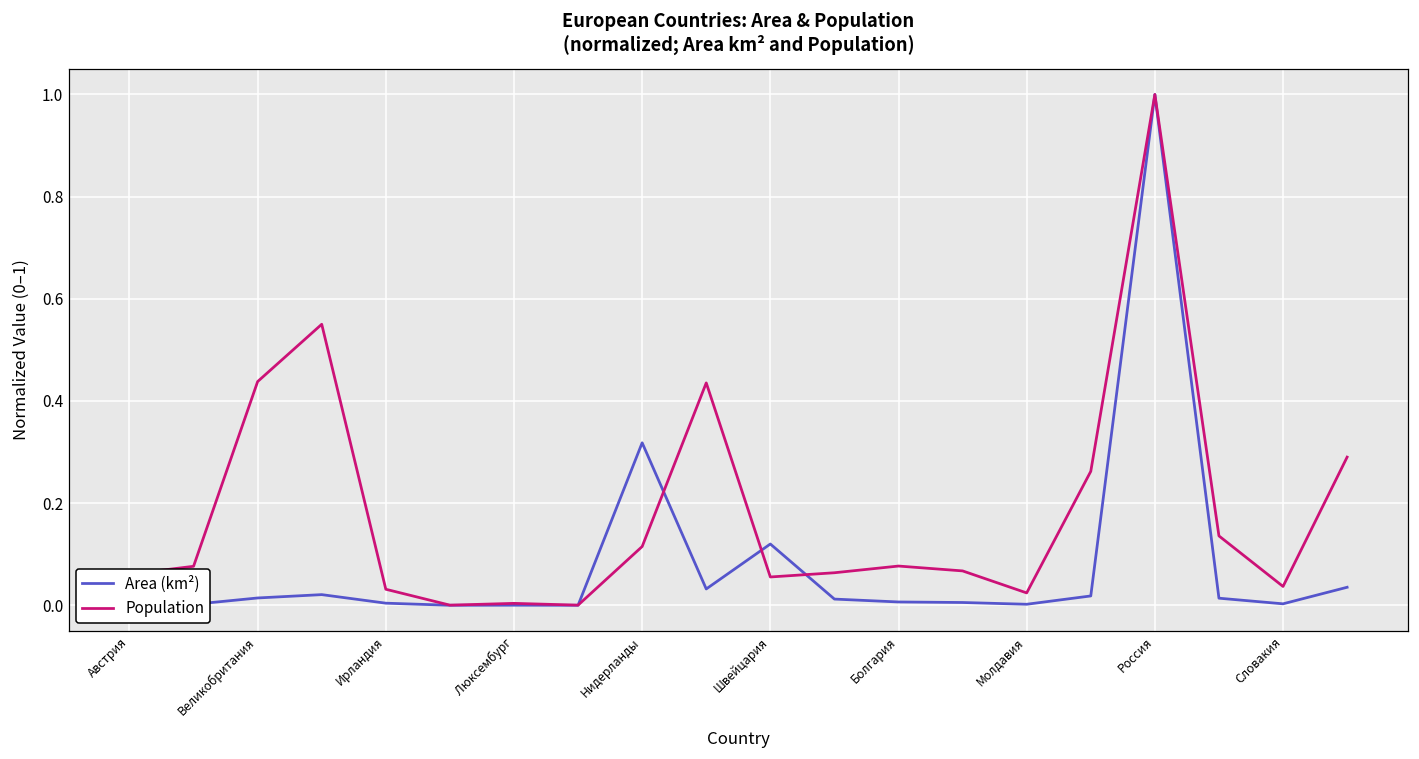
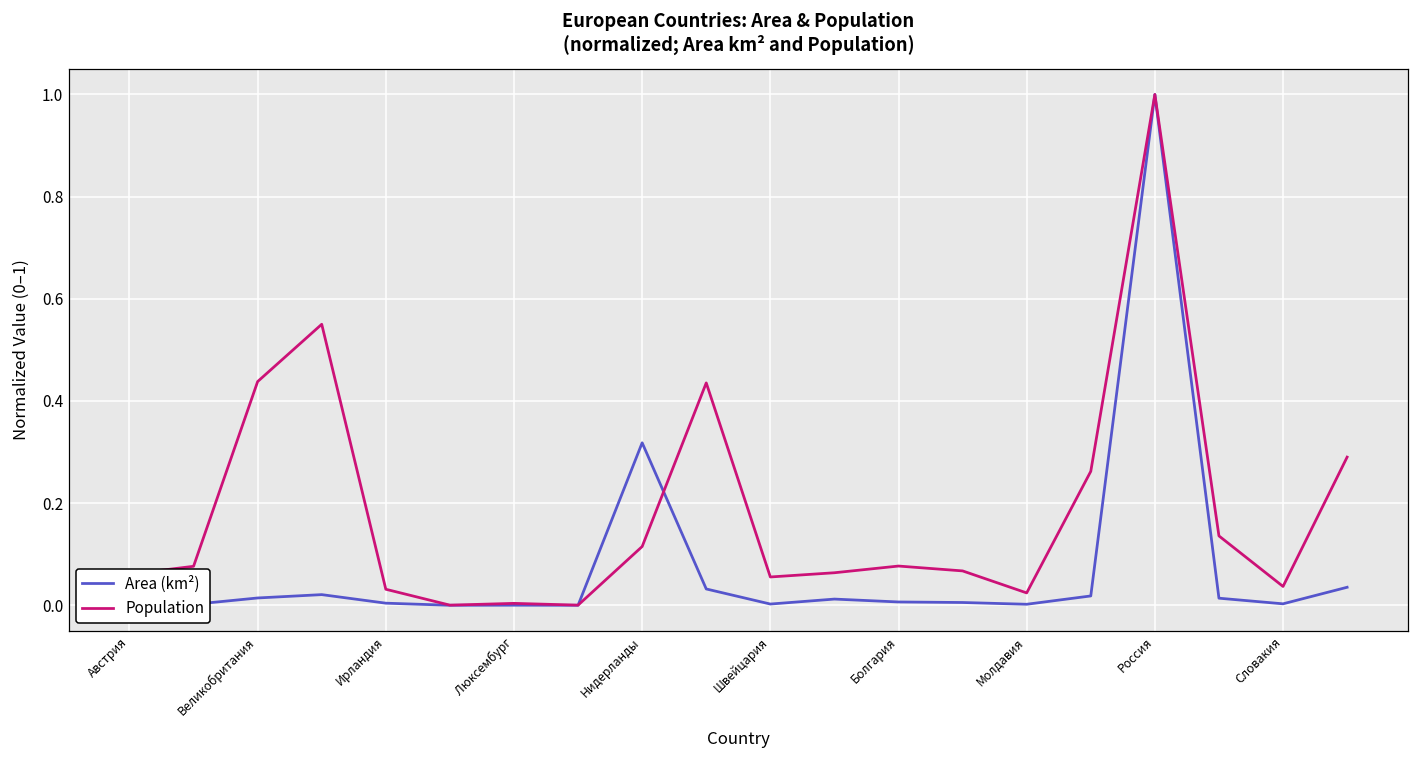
  {
    "Area (km²)": {
      "Великобритания": 0.01,
      "Ирландия": 0.00,
      "Нидерланды": 0.32,
-     "Швейцария": 0.12,
+     "Швейцария": 0.00,
      "Болгария": 0.01,
      "Молдавия": 0.00,
      "Словакия": 0.00
    },
    "Population": {
      "Великобритания": 0.44,
      "Ирландия": 0.03,
      "Нидерланды": 0.12,
      "Швейцария": 0.06,
      "Болгария": 0.08,
      "Молдавия": 0.02,
      "Словакия": 0.04
    }
  }
